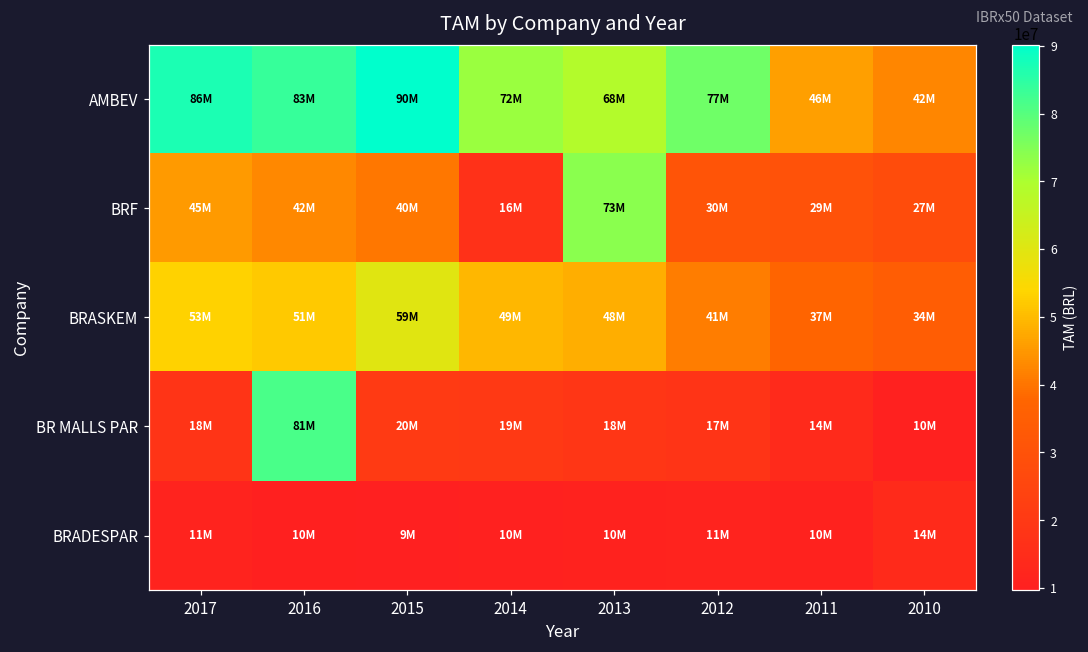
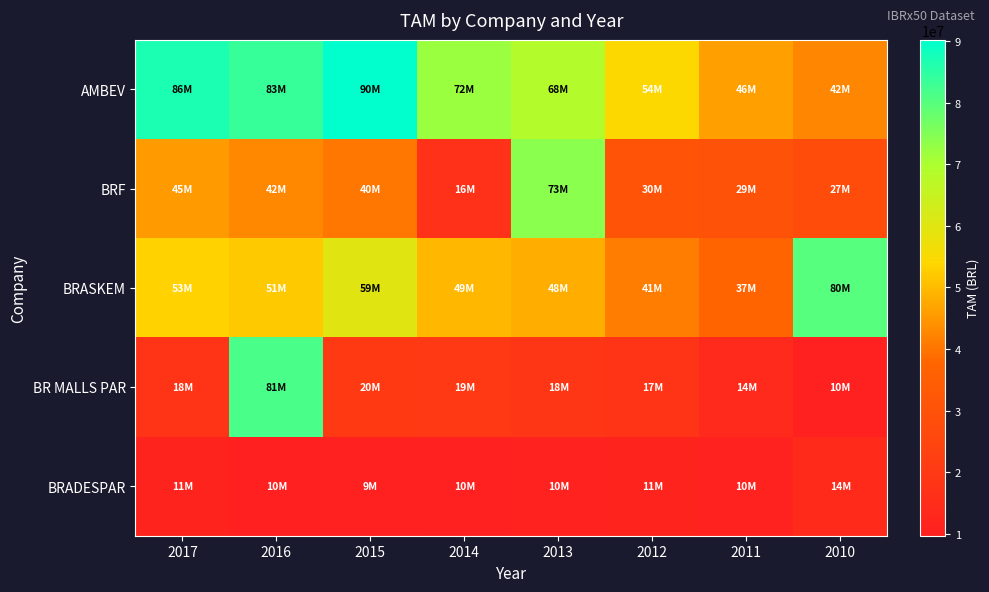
  {
    "AMBEV": {
      "2017": "86M",
      "2016": "83M",
      "2015": "90M",
      "2014": "72M",
      "2013": "68M",
-     "2012": "77M",
+     "2012": "54M",
      "2011": "46M",
      "2010": "42M"
    },
    "BRF": {
      "2017": "45M",
      "2016": "42M",
      "2015": "40M",
      "2014": "16M",
      "2013": "73M",
      "2012": "30M",
      "2011": "29M",
      "2010": "27M"
    },
    "BRASKEM": {
      "2017": "53M",
      "2016": "51M",
      "2015": "59M",
      "2014": "49M",
      "2013": "48M",
      "2012": "41M",
      "2011": "37M",
-     "2010": "34M"
+     "2010": "80M"
    },
    "BR MALLS PAR": {
      "2017": "18M",
      "2016": "81M",
      "2015": "20M",
      "2014": "19M",
      "2013": "18M",
      "2012": "17M",
      "2011": "14M",
      "2010": "10M"
    },
    "BRADESPAR": {
      "2017": "11M",
      "2016": "10M",
      "2015": "9M",
      "2014": "10M",
      "2013": "10M",
      "2012": "11M",
      "2011": "10M",
      "2010": "14M"
    }
  }
